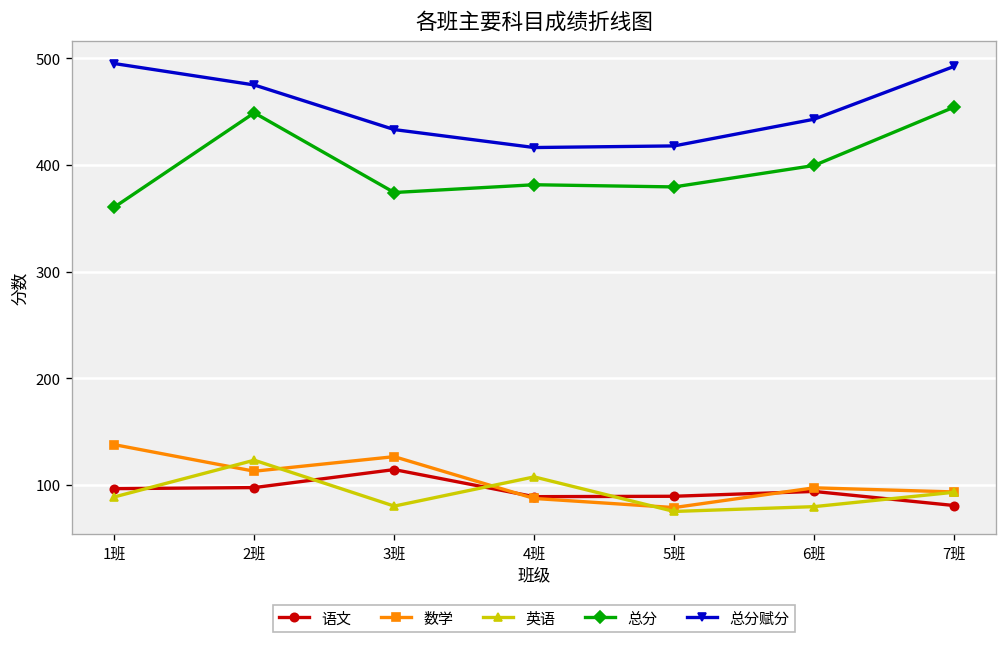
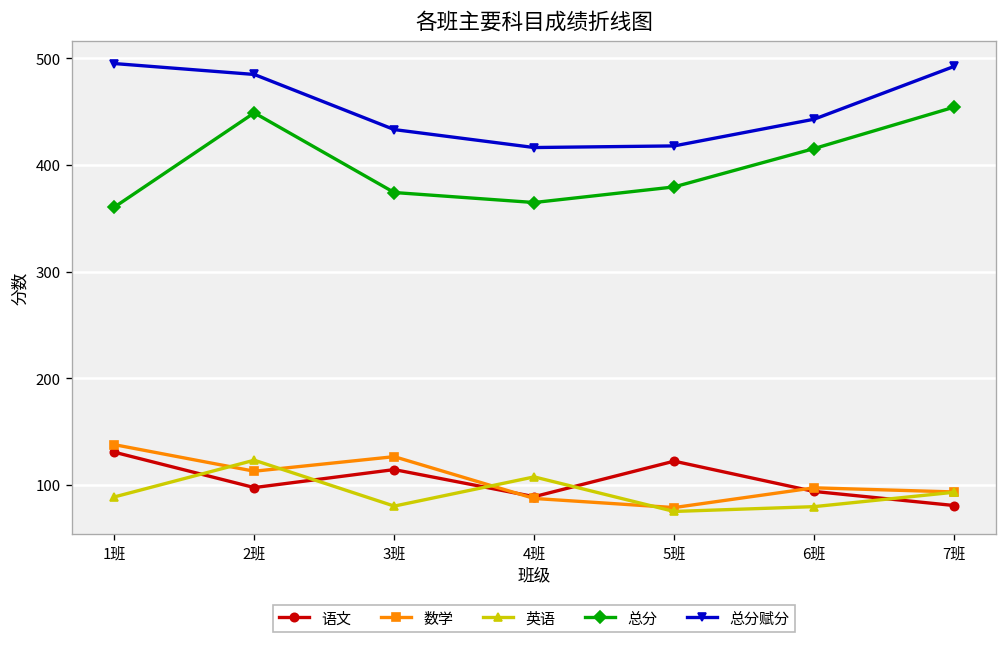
  {
    "语文": {
-     "1班": 100,
+     "1班": 130,
      "2班": 100,
      "3班": 110,
-     "5班": 90,
+     "5班": 120,
      "6班": 90,
      "7班": 80
    },
    "数学": {
      "1班": 140,
      "2班": 110,
      "3班": 130,
      "5班": 80,
      "6班": 100
    },
    "英语": {
      "1班": 90,
      "2班": 120,
      "3班": 80,
      "4班": 110,
      "5班": 70,
      "6班": 80
    },
    "总分": {
      "1班": 360,
      "2班": 450,
      "3班": 370,
-     "4班": 380,
+     "4班": 360,
      "5班": 380,
-     "6班": 400,
+     "6班": 420,
      "7班": 450
    },
    "总分赋分": {
      "1班": 500,
-     "2班": 475,
+     "2班": 485,
      "3班": 430,
      "4班": 420,
      "5班": 420,
      "6班": 440,
      "7班": 490
    }
  }
